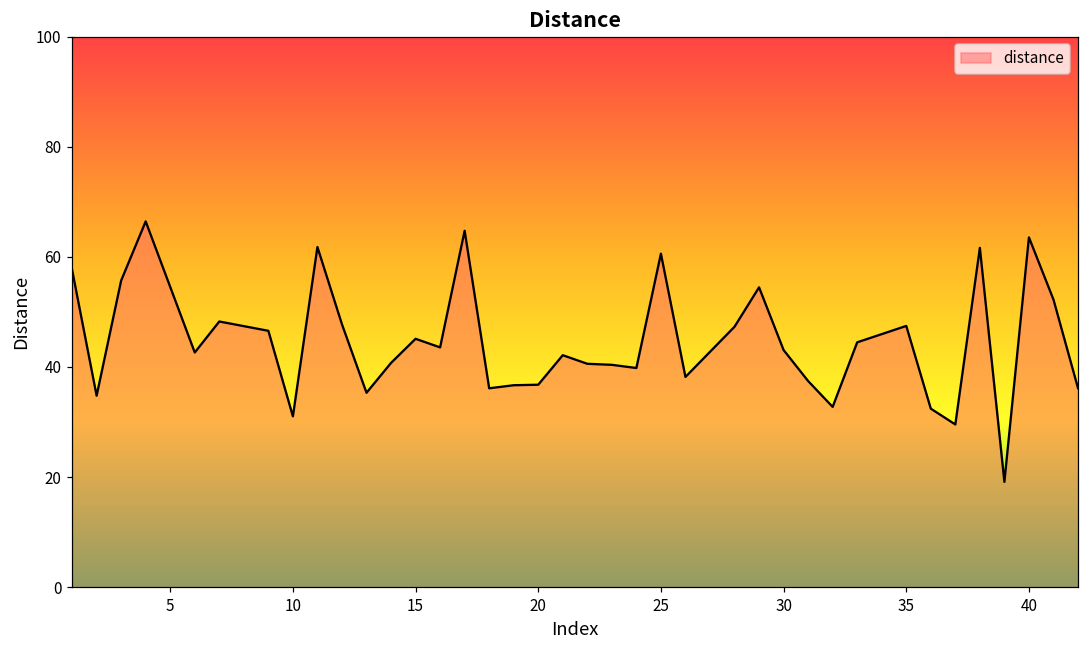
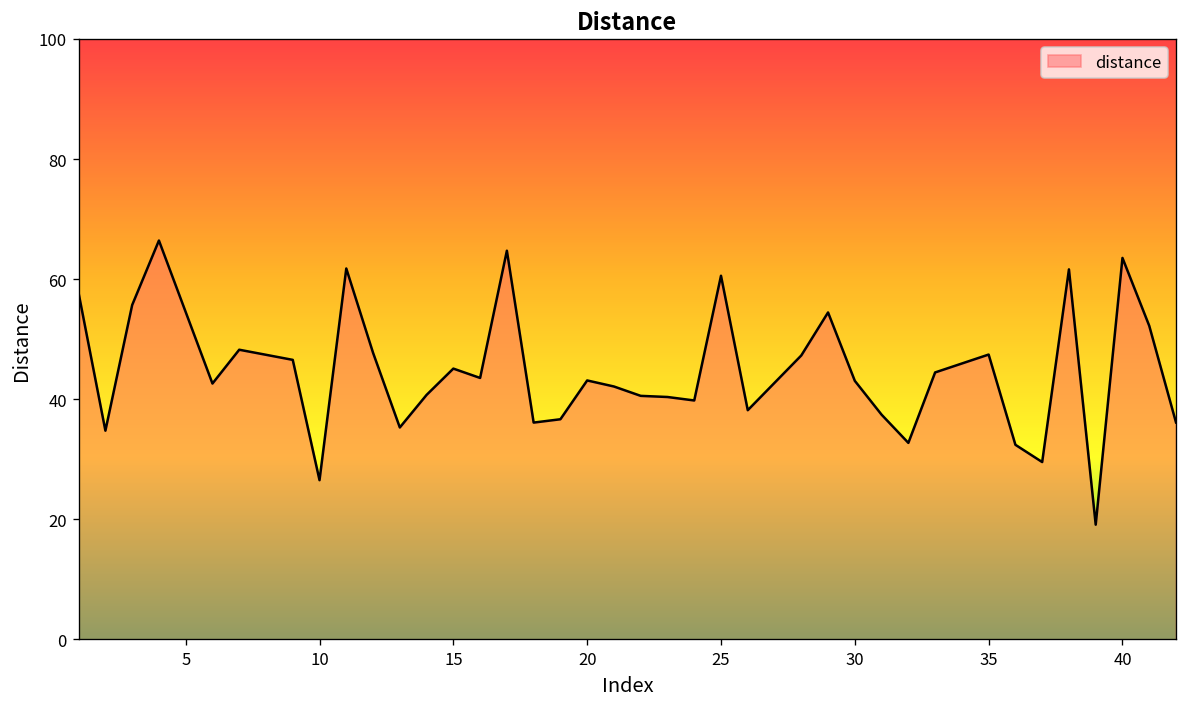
  {
-   "10": 31,
+   "10": 27,
    "15": 45,
-   "20": 37,
+   "20": 43,
    "25": 61,
    "30": 43,
    "35": 47,
    "40": 64
  }
